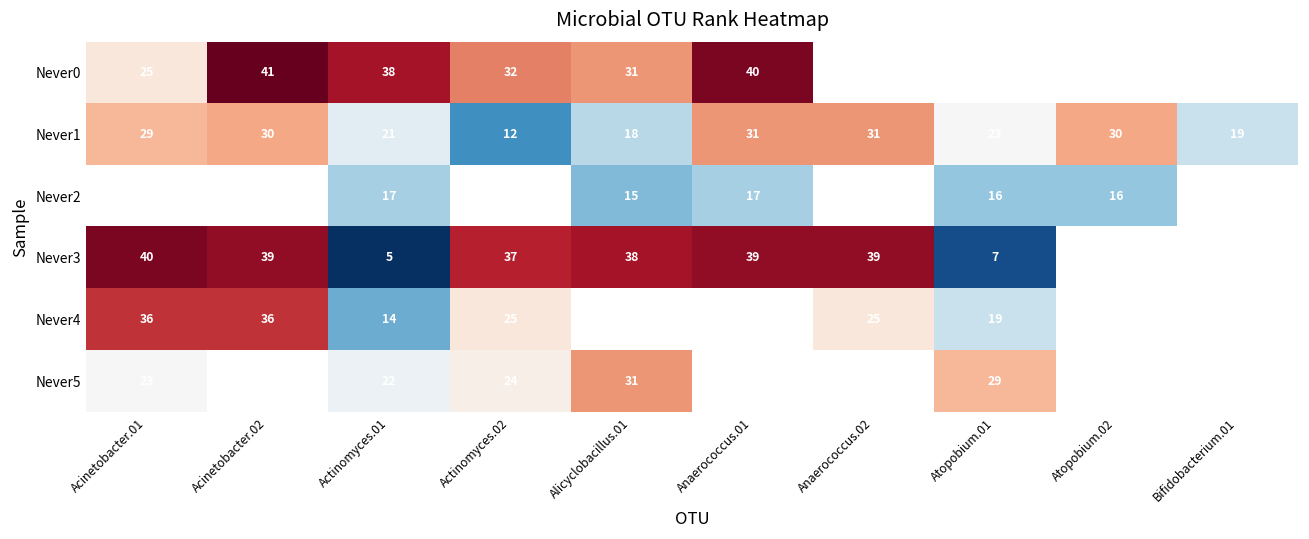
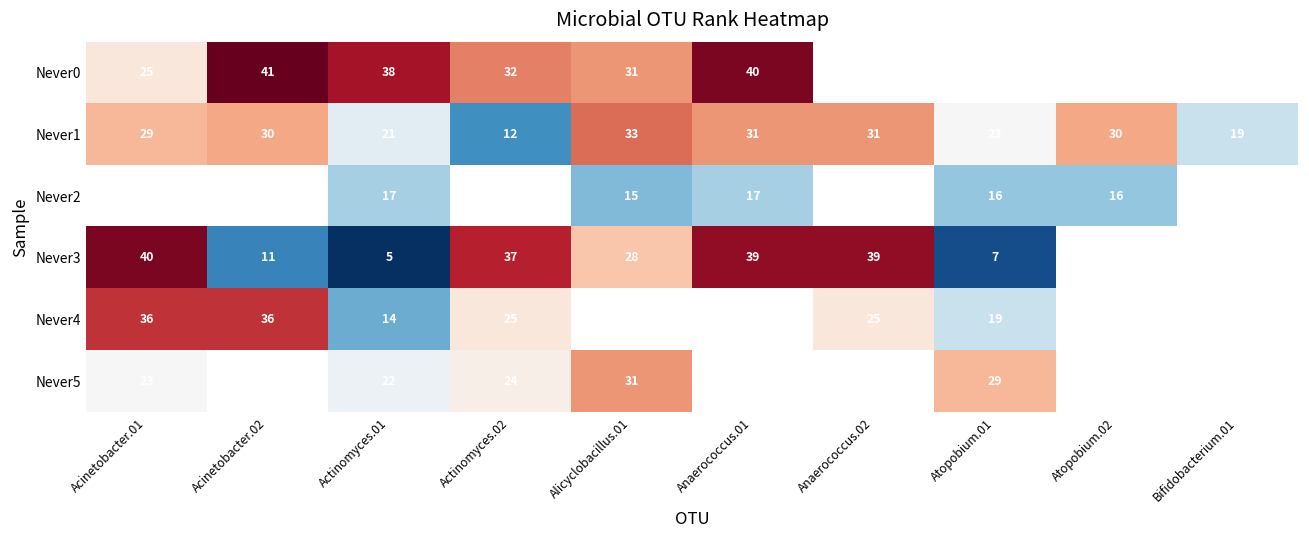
  {
    "Never0": {
      "Acinetobacter.02": 41,
      "Actinomyces.01": 38,
      "Actinomyces.02": 32,
      "Alicyclobacillus.01": 31,
      "Anaerococcus.01": 40
    },
    "Never1": {
      "Acinetobacter.01": 29,
      "Acinetobacter.02": 30,
      "Actinomyces.02": 12,
-     "Alicyclobacillus.01": 18,
+     "Alicyclobacillus.01": 33,
      "Anaerococcus.01": 31,
      "Anaerococcus.02": 31,
      "Atopobium.02": 30,
      "Bifidobacterium.01": 19
    },
    "Never2": {
      "Actinomyces.01": 17,
      "Alicyclobacillus.01": 15,
      "Anaerococcus.01": 17,
      "Atopobium.01": 16,
      "Atopobium.02": 16
    },
    "Never3": {
      "Acinetobacter.01": 40,
-     "Acinetobacter.02": 39,
+     "Acinetobacter.02": 11,
      "Actinomyces.01": 5,
      "Actinomyces.02": 37,
-     "Alicyclobacillus.01": 38,
+     "Alicyclobacillus.01": 28,
      "Anaerococcus.01": 39,
      "Anaerococcus.02": 39,
      "Atopobium.01": 7
    },
    "Never4": {
      "Acinetobacter.01": 36,
      "Acinetobacter.02": 36,
      "Actinomyces.01": 14,
      "Atopobium.01": 19
    },
    "Never5": {
      "Alicyclobacillus.01": 31,
      "Atopobium.01": 29
    }
  }
